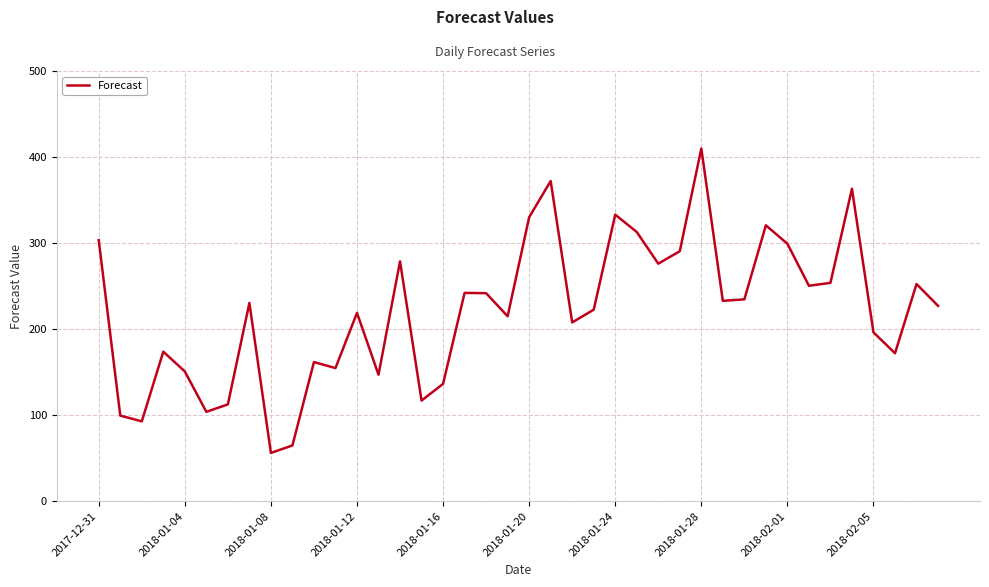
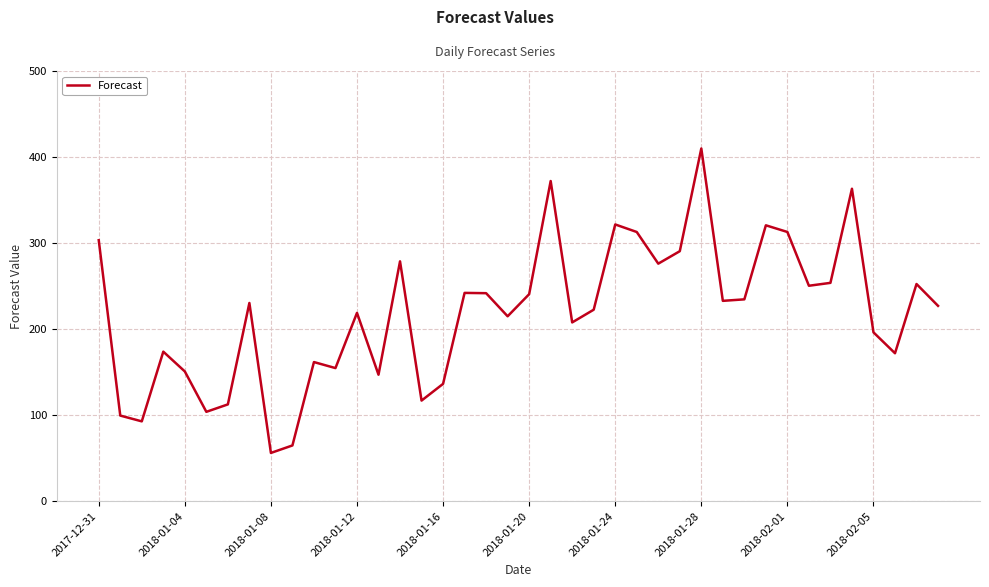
  {
    "2017-12-31": 300,
    "2018-01-04": 150,
    "2018-01-08": 60,
    "2018-01-12": 220,
    "2018-01-16": 140,
-   "2018-01-20": 330,
-   "2018-01-24": 330,
+   "2018-01-20": 240,
+   "2018-01-24": 320,
    "2018-01-28": 410,
-   "2018-02-01": 300,
+   "2018-02-01": 310,
    "2018-02-05": 200
  }
